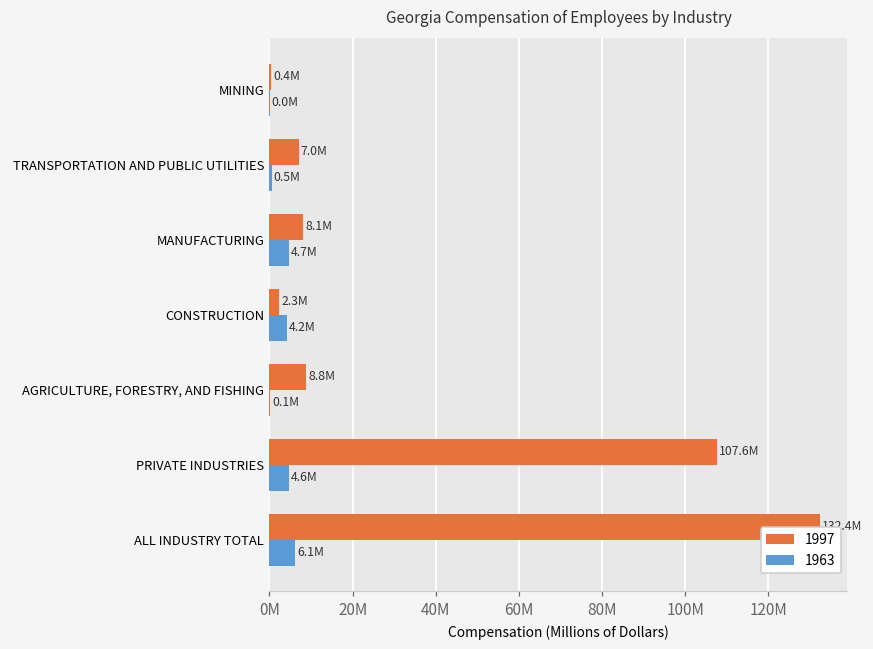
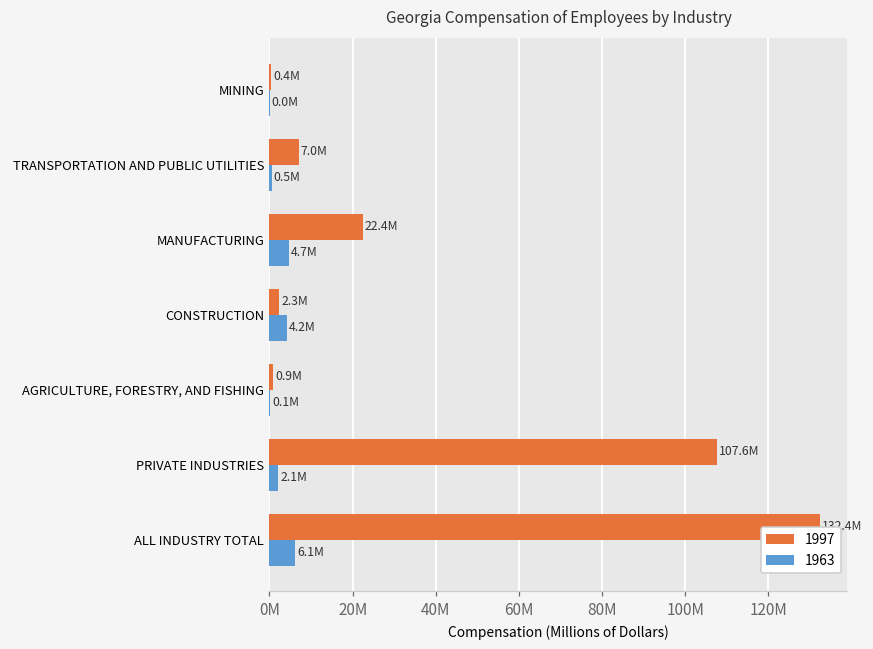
  {
    "1997": {
      "MINING": "0.4M",
      "TRANSPORTATION AND PUBLIC UTILITIES": "7.0M",
-     "MANUFACTURING": "8.1M",
+     "MANUFACTURING": "22.4M",
      "CONSTRUCTION": "2.3M",
-     "AGRICULTURE, FORESTRY, AND FISHING": "8.8M",
+     "AGRICULTURE, FORESTRY, AND FISHING": "0.9M",
      "PRIVATE INDUSTRIES": "107.6M"
    },
    "1963": {
      "MINING": "0.0M",
      "TRANSPORTATION AND PUBLIC UTILITIES": "0.5M",
      "MANUFACTURING": "4.7M",
      "CONSTRUCTION": "4.2M",
      "AGRICULTURE, FORESTRY, AND FISHING": "0.1M",
-     "PRIVATE INDUSTRIES": "4.6M",
+     "PRIVATE INDUSTRIES": "2.1M",
      "ALL INDUSTRY TOTAL": "6.1M"
    }
  }
